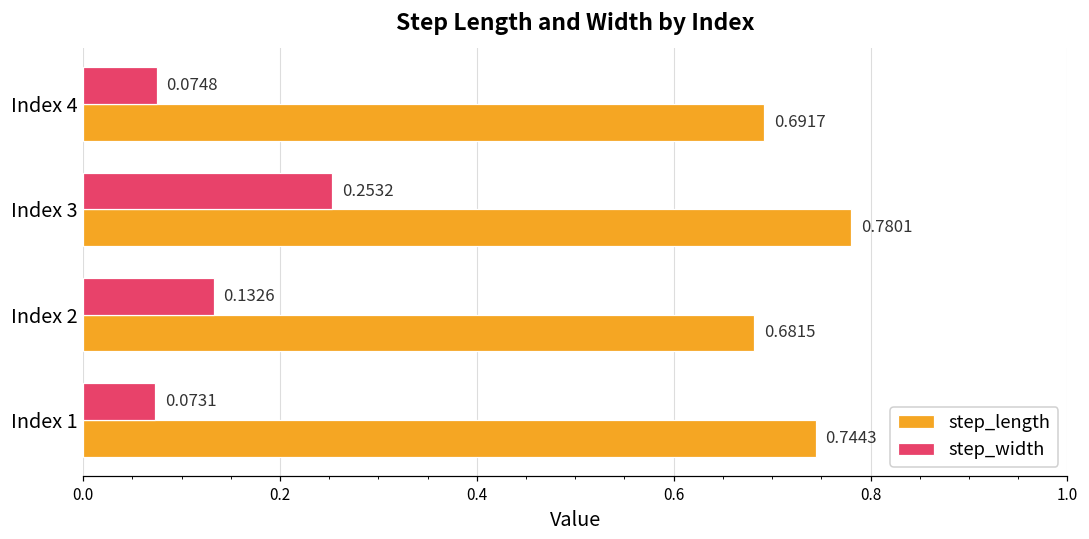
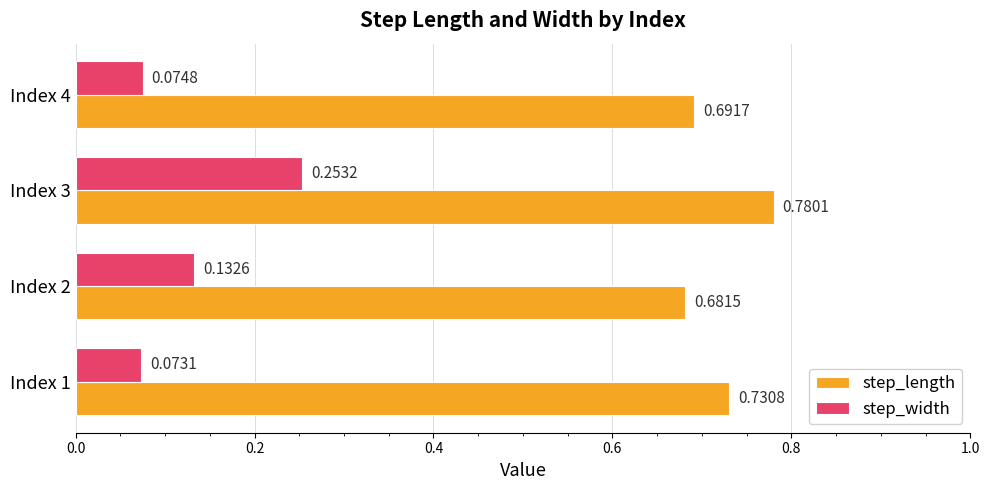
  {
    "step_length": {
      "Index 4": 0.6917,
      "Index 3": 0.7801,
      "Index 2": 0.6815,
-     "Index 1": 0.7443
+     "Index 1": 0.7308
    },
    "step_width": {
      "Index 4": 0.0748,
      "Index 3": 0.2532,
      "Index 2": 0.1326,
      "Index 1": 0.0731
    }
  }
